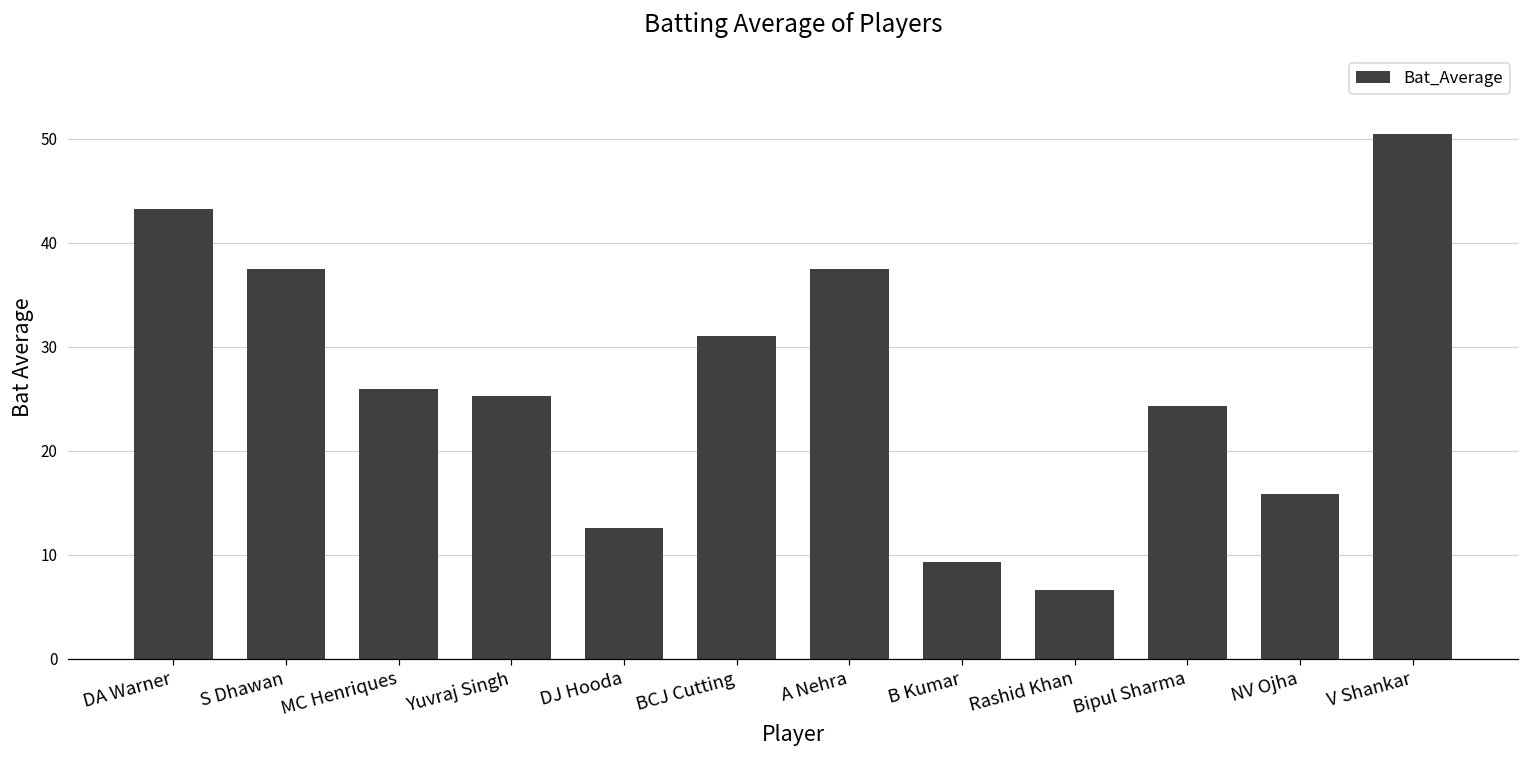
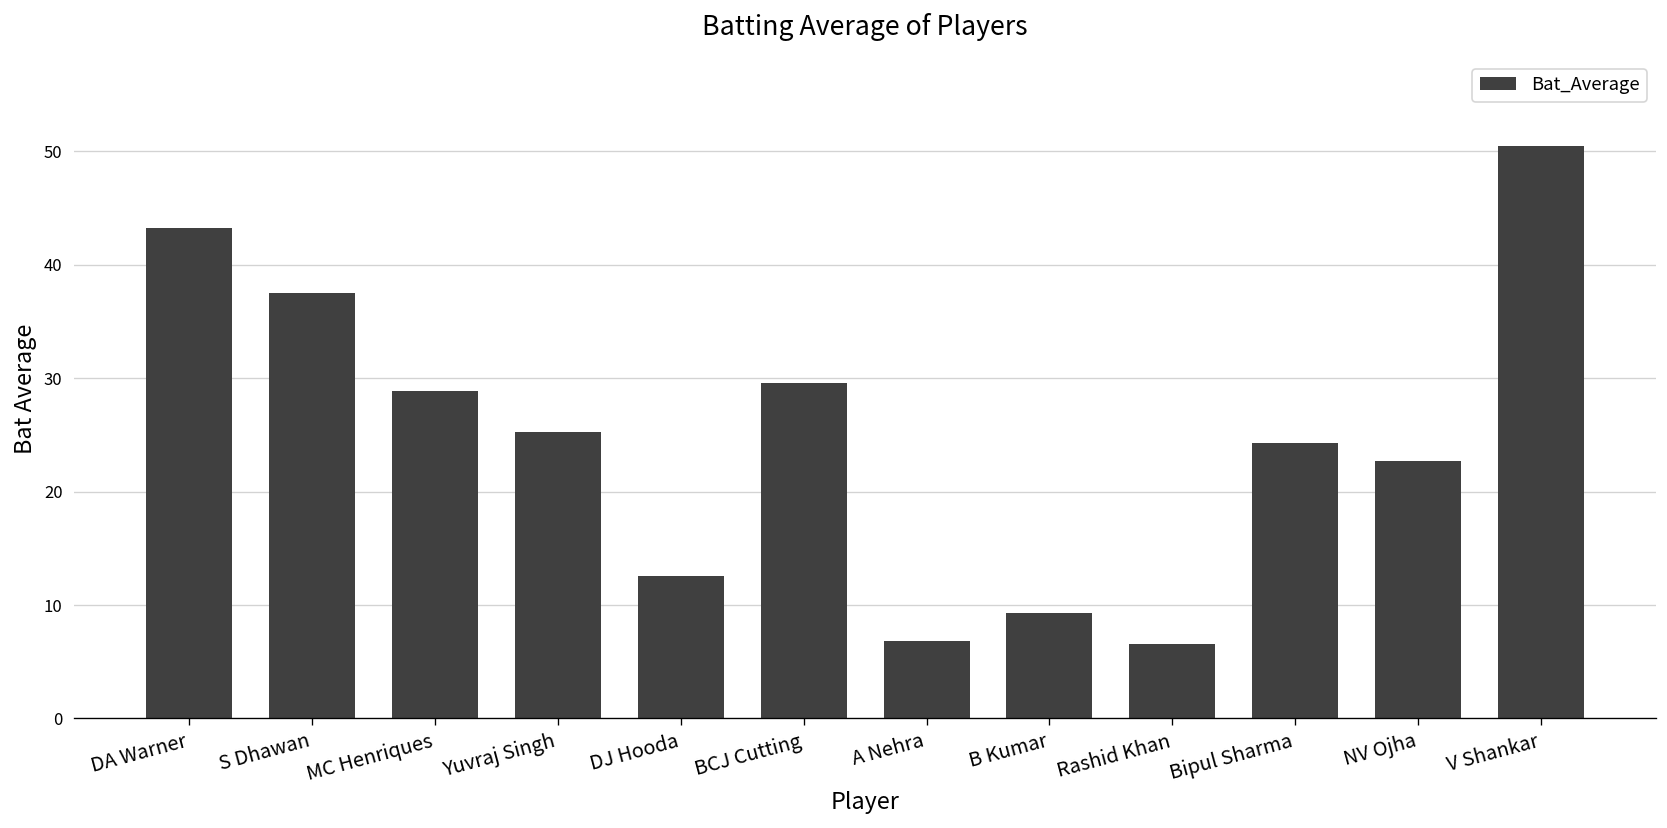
  {
    "DA Warner": 43,
    "S Dhawan": 37,
-   "MC Henriques": 26,
+   "MC Henriques": 29,
    "Yuvraj Singh": 25,
    "DJ Hooda": 13,
-   "BCJ Cutting": 31,
-   "A Nehra": 37,
+   "BCJ Cutting": 30,
+   "A Nehra": 7,
    "B Kumar": 9,
    "Rashid Khan": 7,
    "Bipul Sharma": 24,
-   "NV Ojha": 16,
+   "NV Ojha": 23,
    "V Shankar": 51
  }
